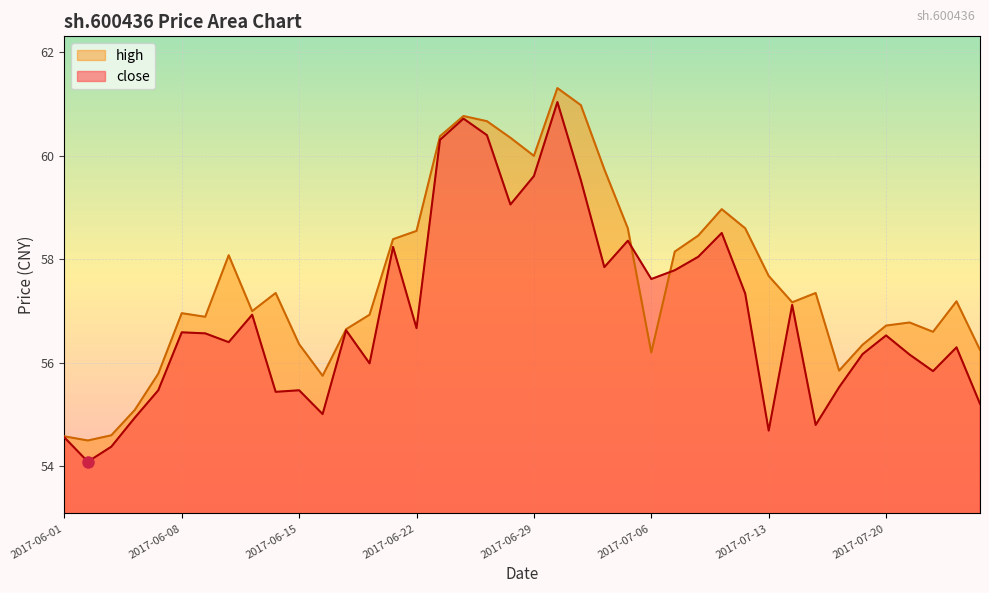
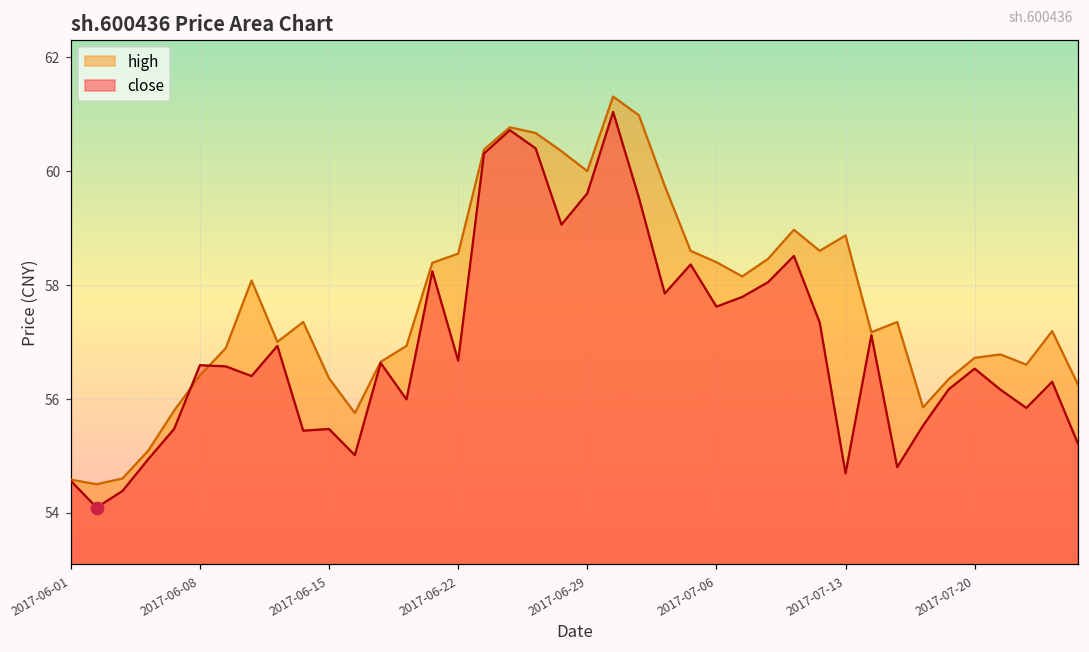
  {
    "high": {
-     "2017-06-08": 57.0,
+     "2017-06-08": 56.4,
      "2017-06-15": 56.4,
      "2017-06-22": 58.6,
      "2017-06-29": 60.0,
-     "2017-07-06": 56.2,
-     "2017-07-13": 57.7,
+     "2017-07-06": 58.4,
+     "2017-07-13": 58.9,
      "2017-07-20": 56.7
    },
    "close": {
      "2017-06-08": 56.6,
      "2017-06-15": 55.5,
      "2017-06-22": 56.7,
      "2017-06-29": 59.6,
      "2017-07-06": 57.6,
      "2017-07-13": 54.7,
      "2017-07-20": 56.5
    }
  }
